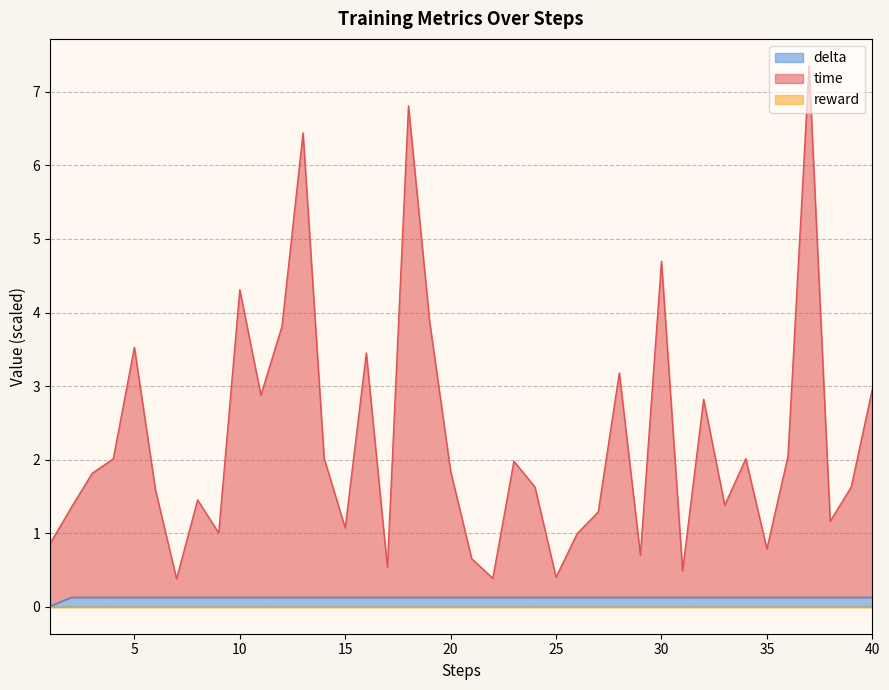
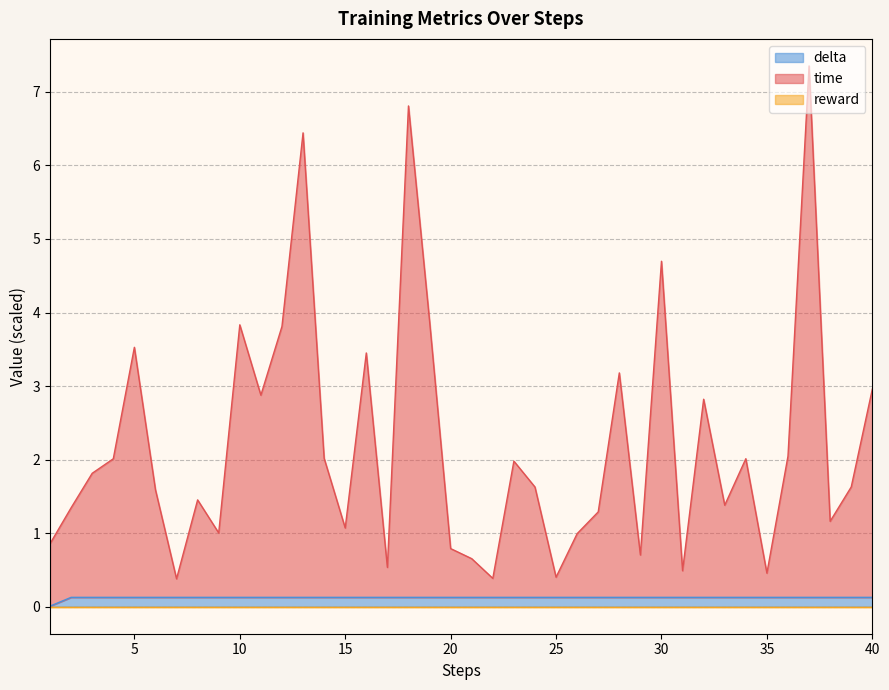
  {
    "delta": {
      "5": 0.1,
      "10": 0.1,
      "15": 0.1,
      "20": 0.1,
      "25": 0.1,
      "30": 0.1,
      "35": 0.1,
      "40": 0.1
    },
    "time": {
      "5": 3.4,
-     "10": 4.2,
+     "10": 3.7,
      "15": 0.9,
-     "20": 1.7,
+     "20": 0.7,
      "25": 0.3,
      "30": 4.6,
-     "35": 0.7,
+     "35": 0.3,
      "40": 2.8
    },
    "reward": {
      "5": 0.0,
      "10": 0.0,
      "15": 0.0,
      "20": 0.0,
      "25": 0.0,
      "30": 0.0,
      "35": 0.0,
      "40": 0.0
    }
  }
